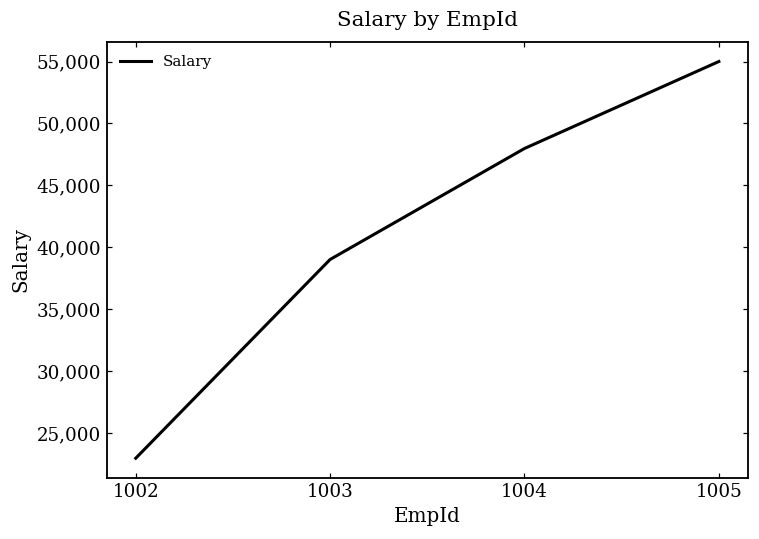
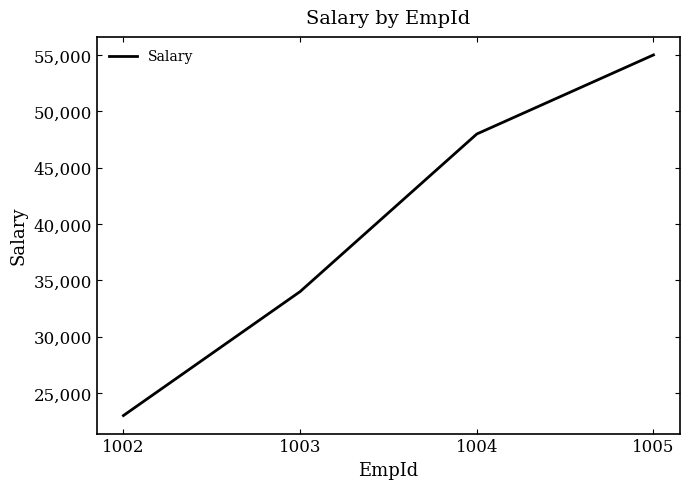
  {
    "1002": "23,000",
-   "1003": "39,000",
+   "1003": "34,000",
    "1004": "48,000",
    "1005": "55,000"
  }
